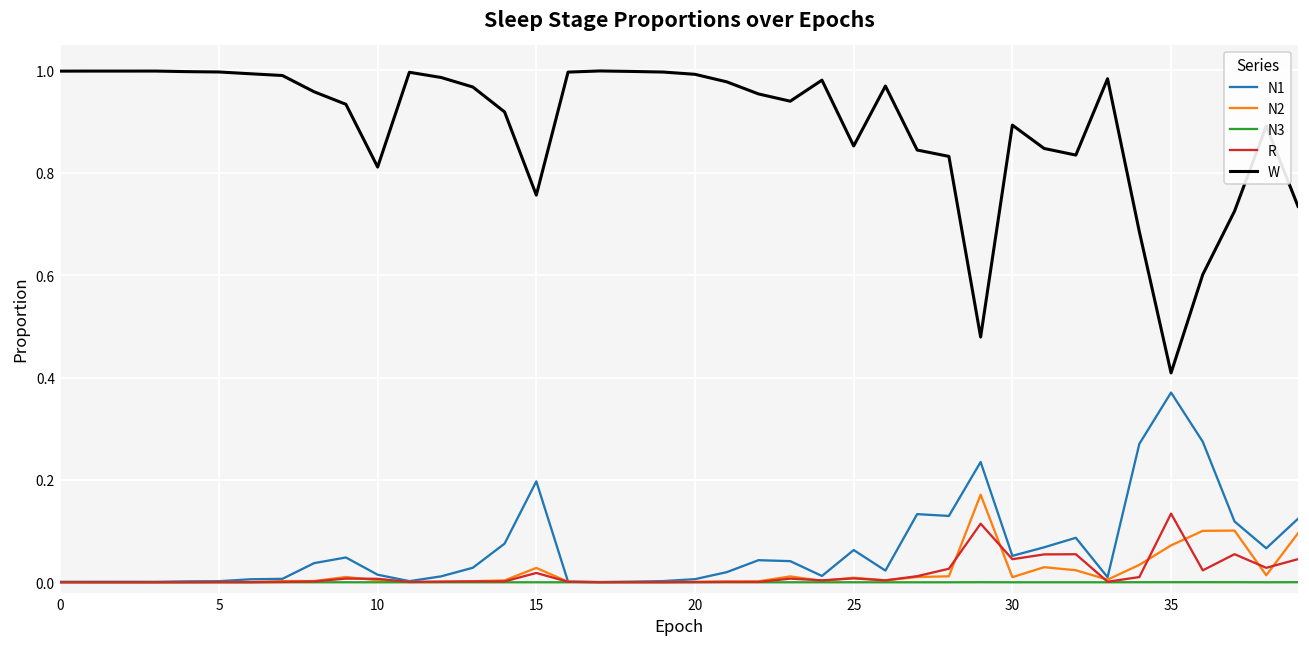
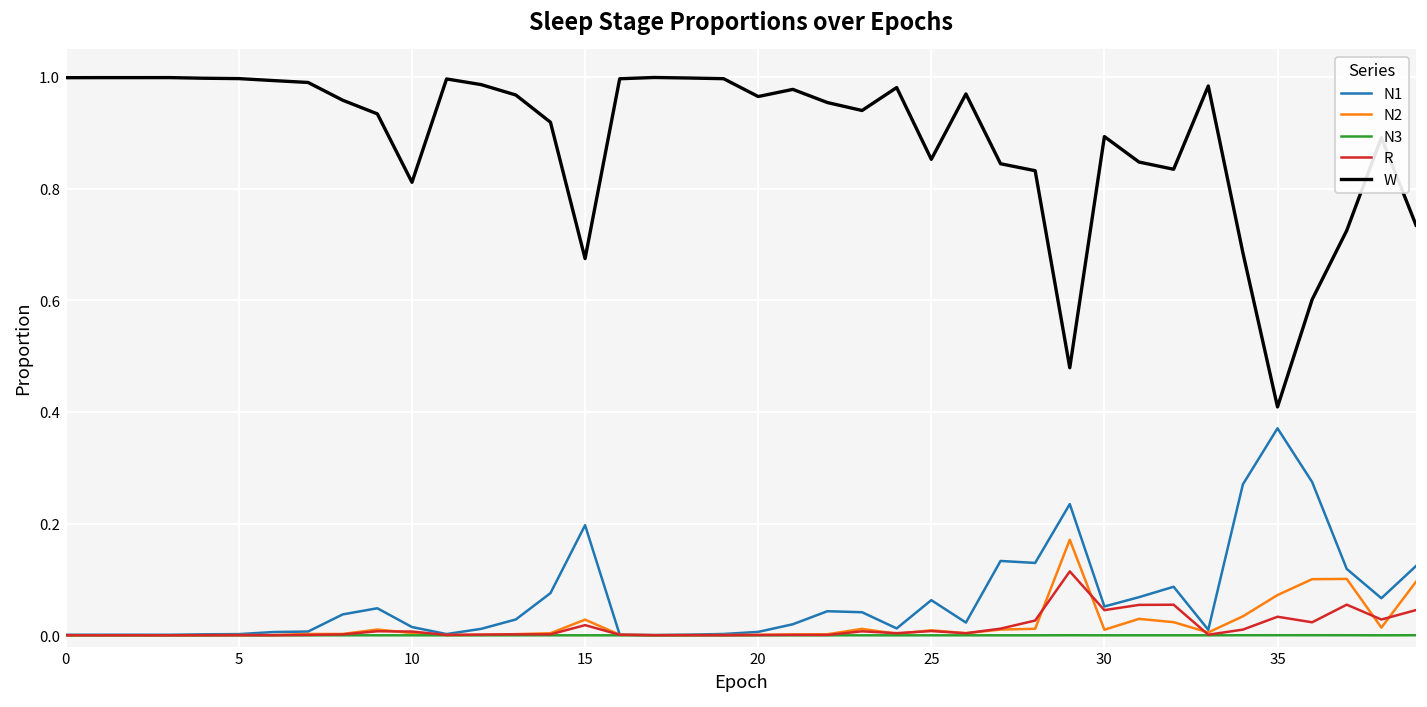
  {
    "N1": {
      "10": 0.01,
      "15": 0.20,
      "25": 0.06,
      "30": 0.05,
      "35": 0.37
    },
    "N2": {
      "15": 0.03,
      "30": 0.01,
      "35": 0.07
    },
    "N3": {
      "15": 0.00,
      "25": 0.00,
      "30": 0.00,
      "35": 0.00
    },
    "R": {
      "15": 0.02,
      "30": 0.05,
-     "35": 0.13
+     "35": 0.03
    },
    "W": {
      "0": 1.00,
      "5": 1.00,
      "10": 0.81,
-     "15": 0.76,
-     "20": 0.99,
+     "15": 0.67,
+     "20": 0.96,
      "25": 0.85,
      "30": 0.89,
      "35": 0.41
    }
  }
